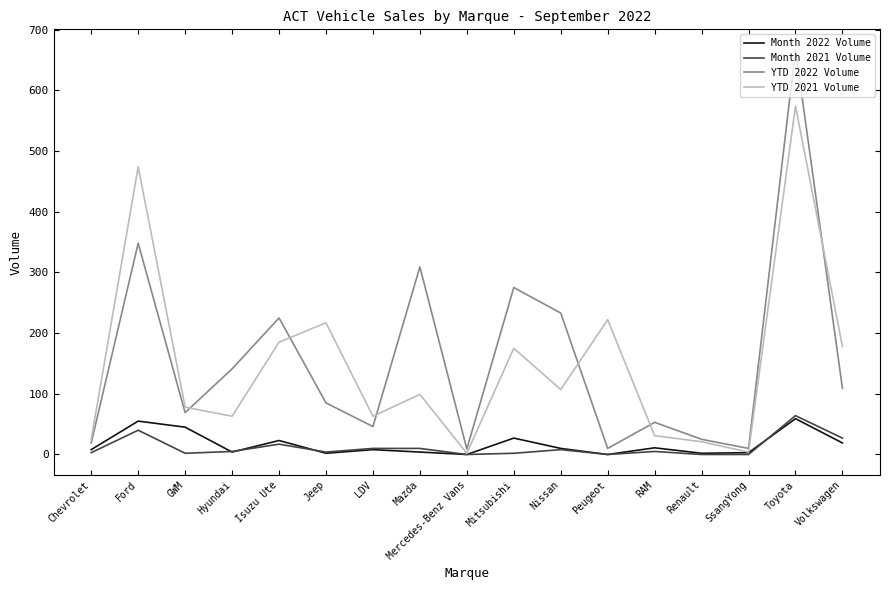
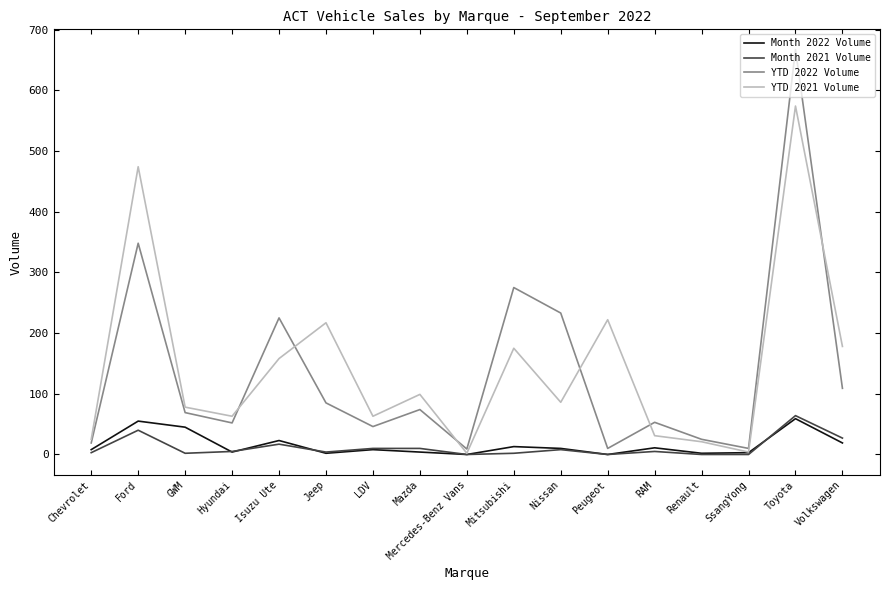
  {
    "Month 2022 Volume": {
      "Chevrolet": 10,
      "Ford": 60,
      "GWM": 50,
      "Isuzu Ute": 20,
      "Mazda": 0,
-     "Mitsubishi": 30,
+     "Mitsubishi": 10,
      "RAM": 10,
      "Toyota": 60,
      "Volkswagen": 20
    },
    "Month 2021 Volume": {
      "Chevrolet": 0,
      "Ford": 40,
      "GWM": 0,
      "Isuzu Ute": 20,
      "Mazda": 10,
      "Mitsubishi": 0,
      "RAM": 10,
      "Toyota": 60,
      "Volkswagen": 30
    },
    "YTD 2022 Volume": {
      "Chevrolet": 20,
      "Ford": 350,
      "GWM": 70,
-     "Hyundai": 140,
+     "Hyundai": 50,
      "Isuzu Ute": 230,
      "Jeep": 90,
      "LDV": 50,
-     "Mazda": 310,
+     "Mazda": 70,
      "Mercedes-Benz Vans": 10,
      "Mitsubishi": 280,
      "Nissan": 230,
      "Peugeot": 10,
      "RAM": 50,
      "SsangYong": 10,
      "Volkswagen": 110
    },
    "YTD 2021 Volume": {
      "Chevrolet": 30,
      "Ford": 470,
      "GWM": 80,
      "Hyundai": 60,
-     "Isuzu Ute": 190,
+     "Isuzu Ute": 160,
      "Jeep": 220,
      "LDV": 60,
      "Mazda": 100,
      "Mitsubishi": 180,
-     "Nissan": 110,
+     "Nissan": 90,
      "Peugeot": 220,
      "RAM": 30,
      "Toyota": 570,
      "Volkswagen": 180
    }
  }
